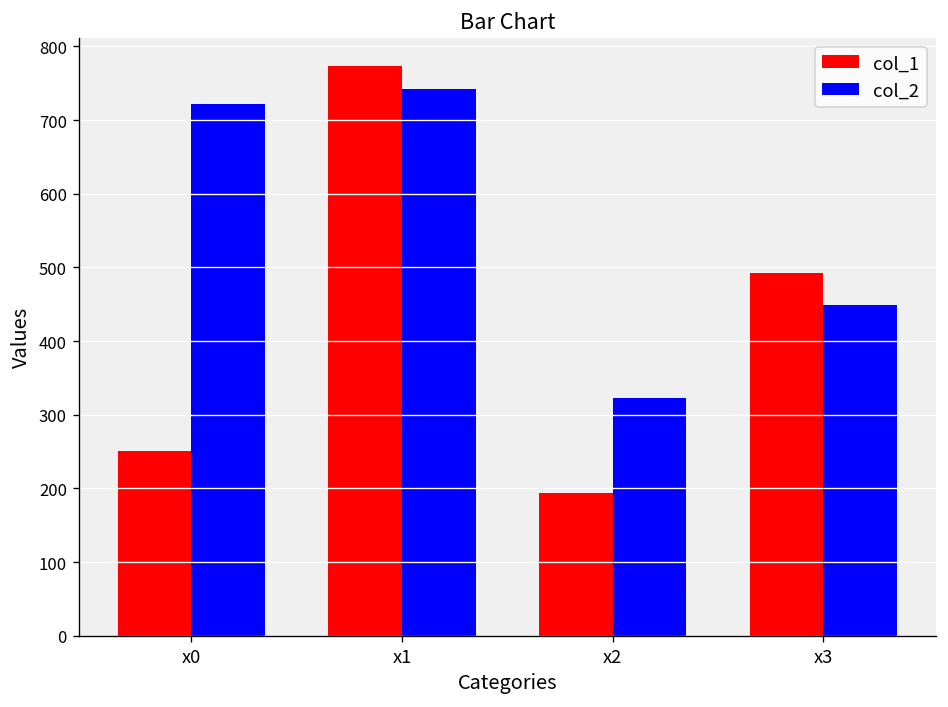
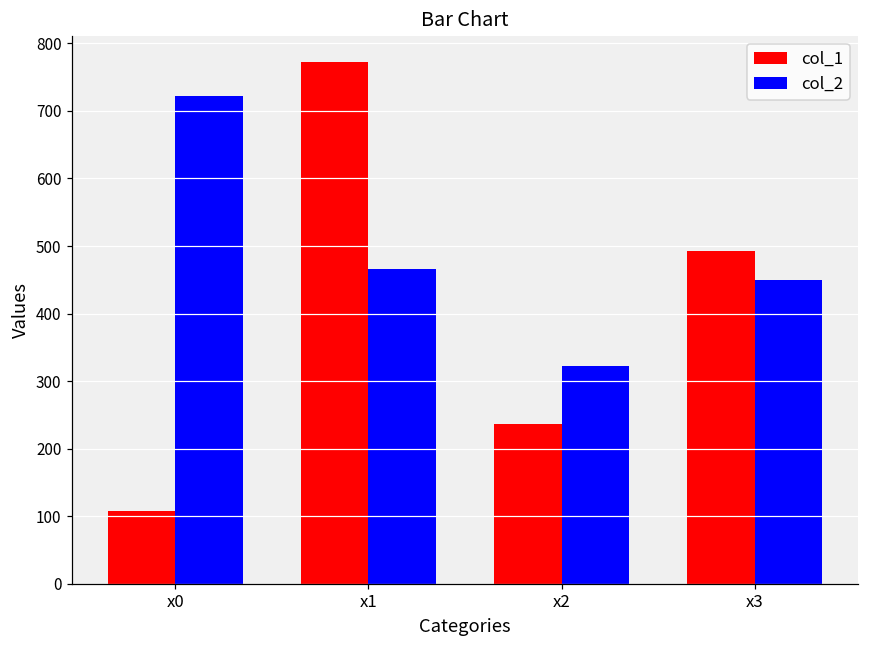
  {
    "col_1": {
-     "x0": 250,
+     "x0": 110,
      "x1": 770,
-     "x2": 190,
+     "x2": 240,
      "x3": 490
    },
    "col_2": {
      "x0": 720,
-     "x1": 740,
+     "x1": 470,
      "x2": 320,
      "x3": 450
    }
  }
